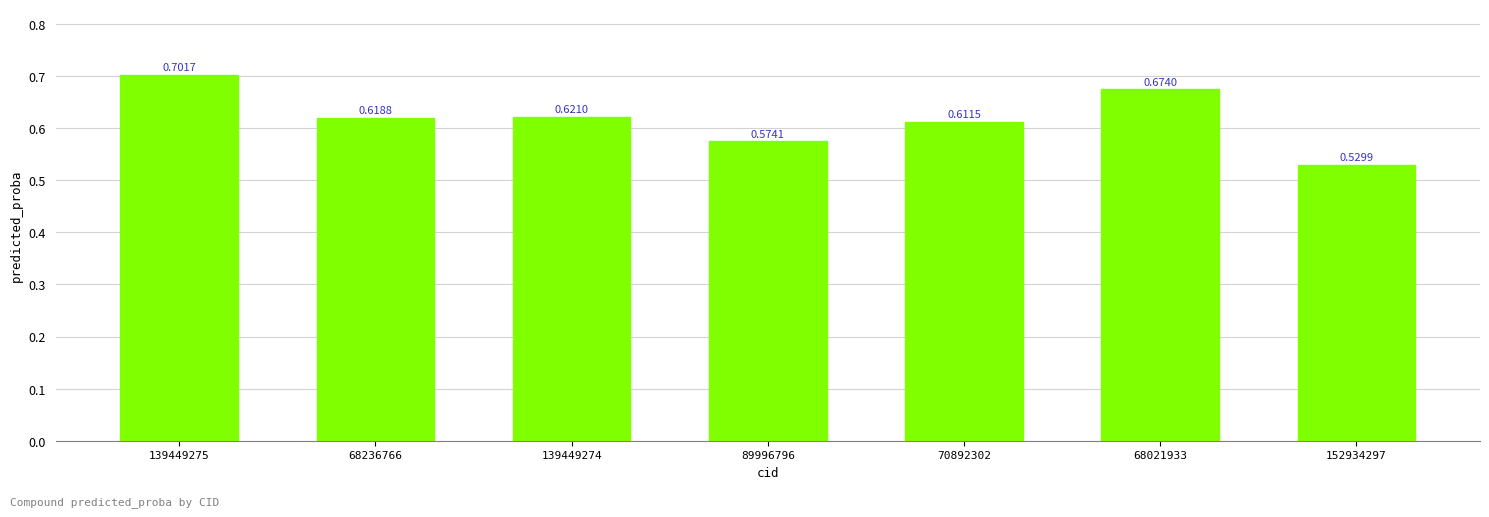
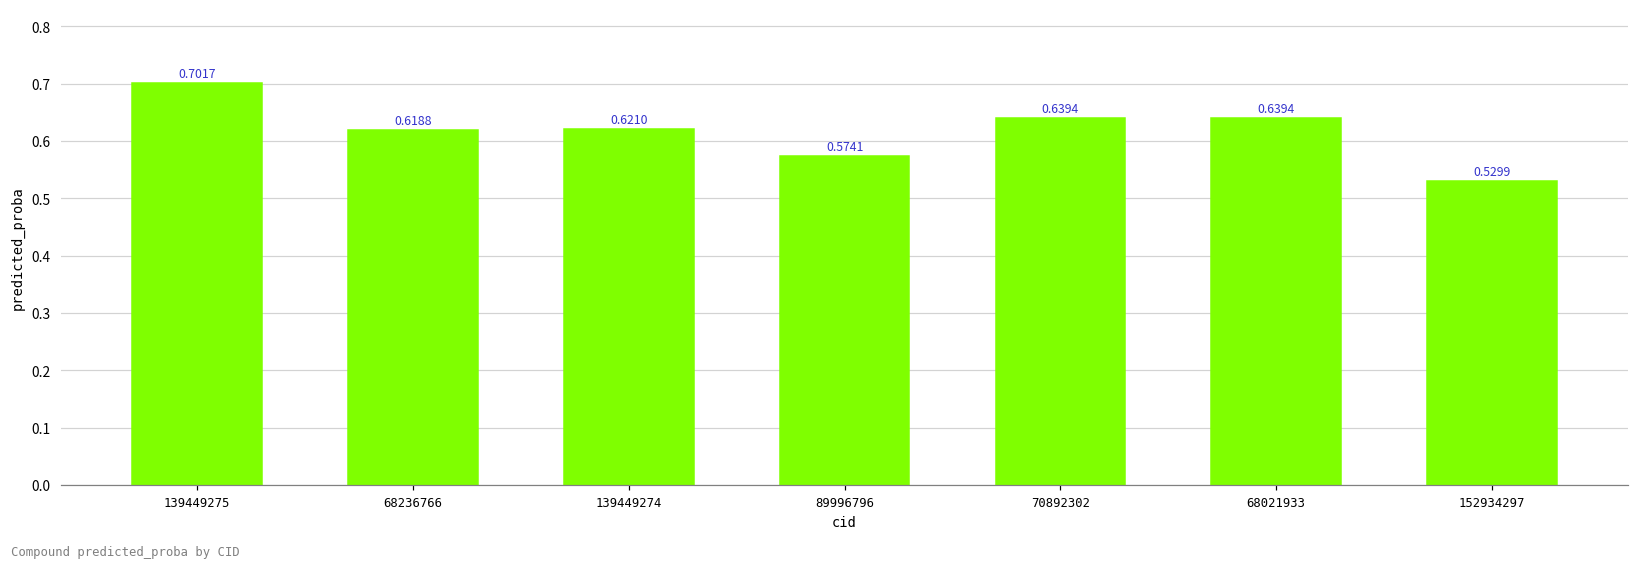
  {
    "139449275": 0.7017,
    "68236766": 0.6188,
    "139449274": 0.6210,
    "89996796": 0.5741,
-   "70892302": 0.6115,
-   "68021933": 0.6740,
+   "70892302": 0.6394,
+   "68021933": 0.6394,
    "152934297": 0.5299
  }
